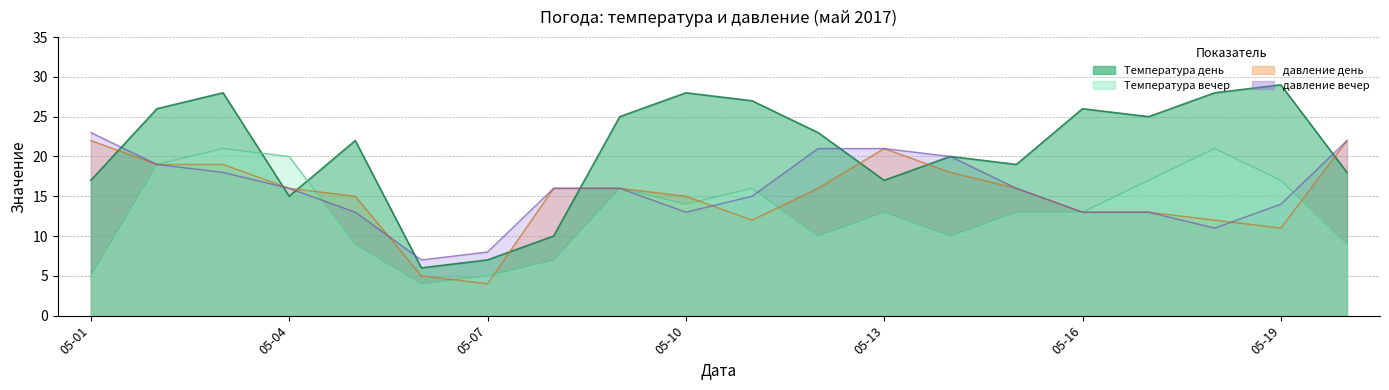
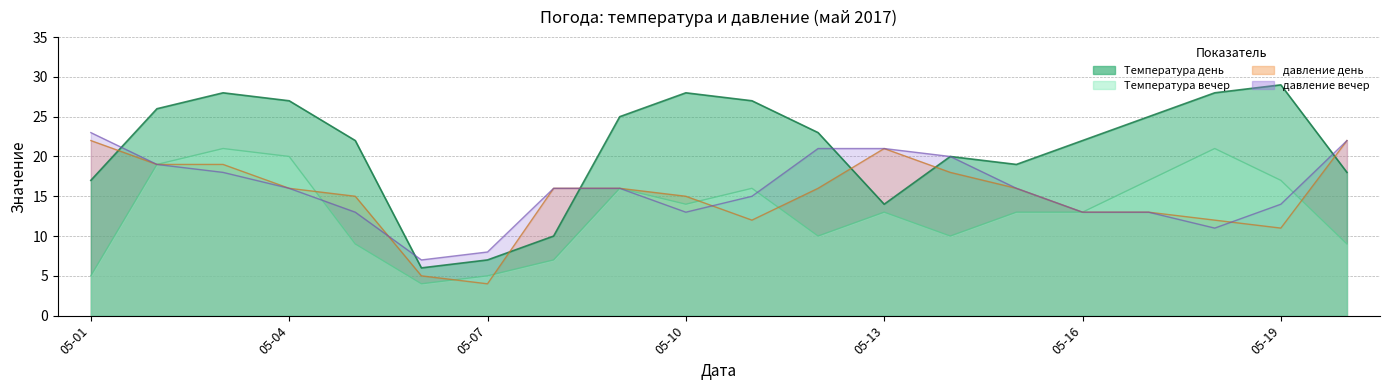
  {
    "давление день": {
      "05-01": 22,
      "05-07": 4,
      "05-10": 15,
      "05-19": 11
    },
    "Температура день": {
      "05-01": 17,
-     "05-04": 15,
+     "05-04": 27,
      "05-07": 7,
      "05-10": 28,
-     "05-13": 17,
-     "05-16": 26,
+     "05-13": 14,
+     "05-16": 22,
      "05-19": 29
    }
  }
